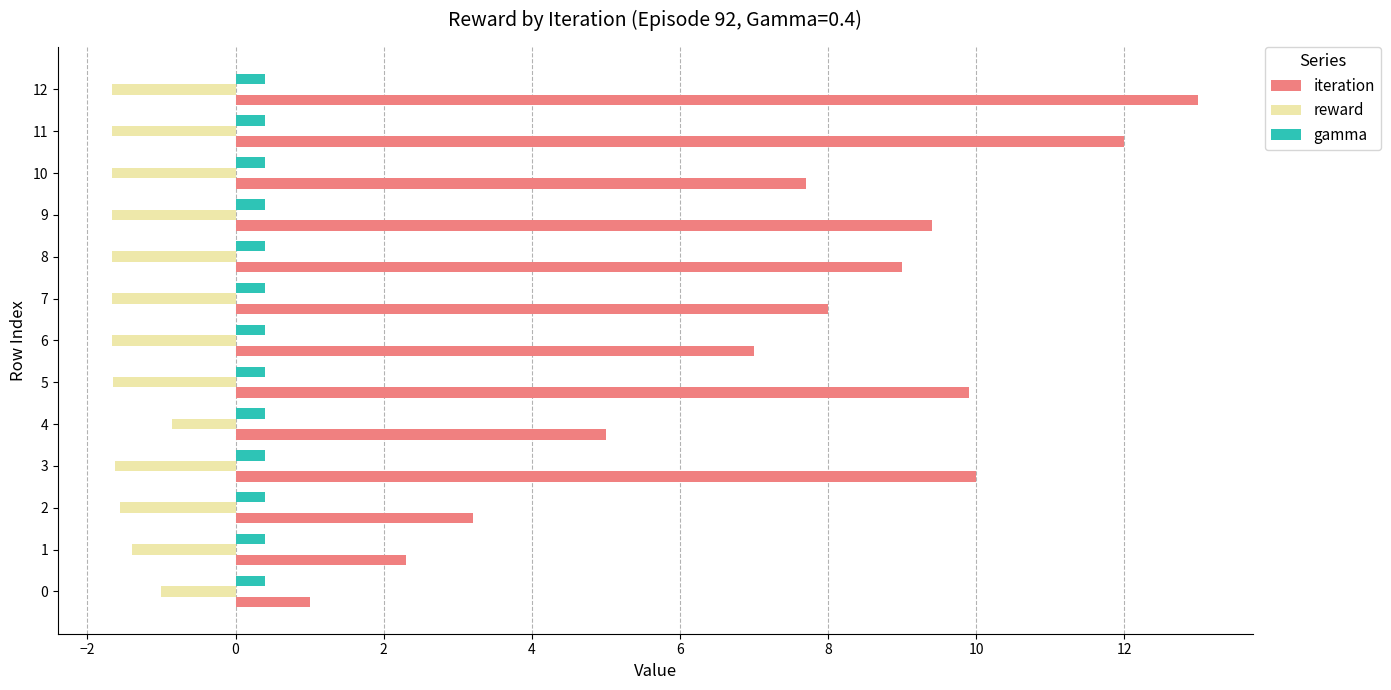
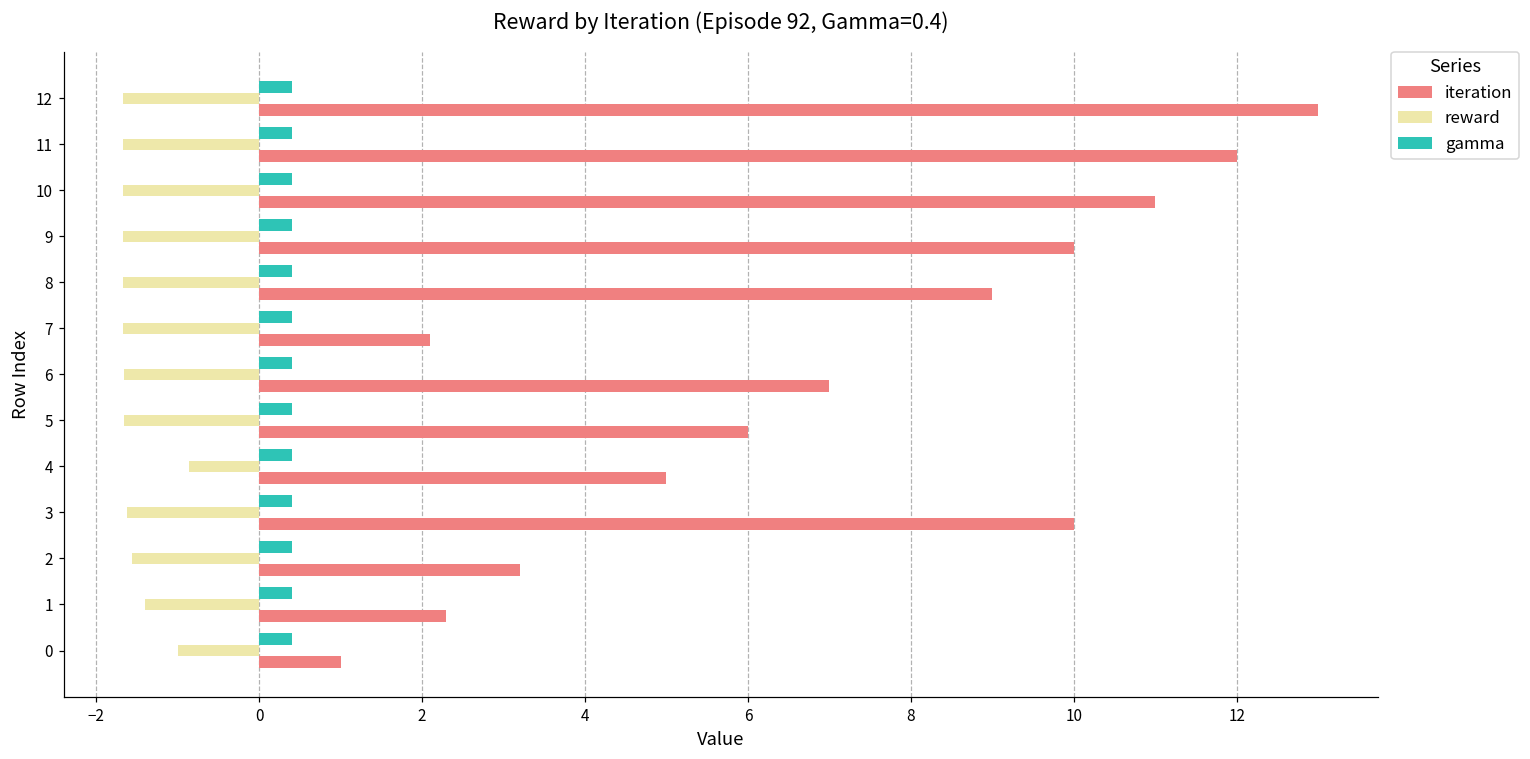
  {
    "iteration": {
      "12": 13.0,
      "11": 12.0,
-     "10": 7.7,
-     "9": 9.4,
+     "10": 11.0,
+     "9": 10.0,
      "8": 9.0,
-     "7": 8.0,
+     "7": 2.1,
      "6": 7.0,
-     "5": 9.9,
+     "5": 6.0,
      "4": 5.0,
      "3": 10.0,
      "2": 3.2,
      "1": 2.3,
      "0": 1.0
    },
    "reward": {
      "12": -1.7,
      "11": -1.7,
      "10": -1.7,
      "9": -1.7,
      "8": -1.7,
      "7": -1.7,
      "6": -1.7,
      "5": -1.7,
      "4": -0.9,
      "3": -1.6,
      "2": -1.6,
      "1": -1.4,
      "0": -1.0
    },
    "gamma": {
      "12": 0.4,
      "11": 0.4,
      "10": 0.4,
      "9": 0.4,
      "8": 0.4,
      "7": 0.4,
      "6": 0.4,
      "5": 0.4,
      "4": 0.4,
      "3": 0.4,
      "2": 0.4,
      "1": 0.4,
      "0": 0.4
    }
  }
